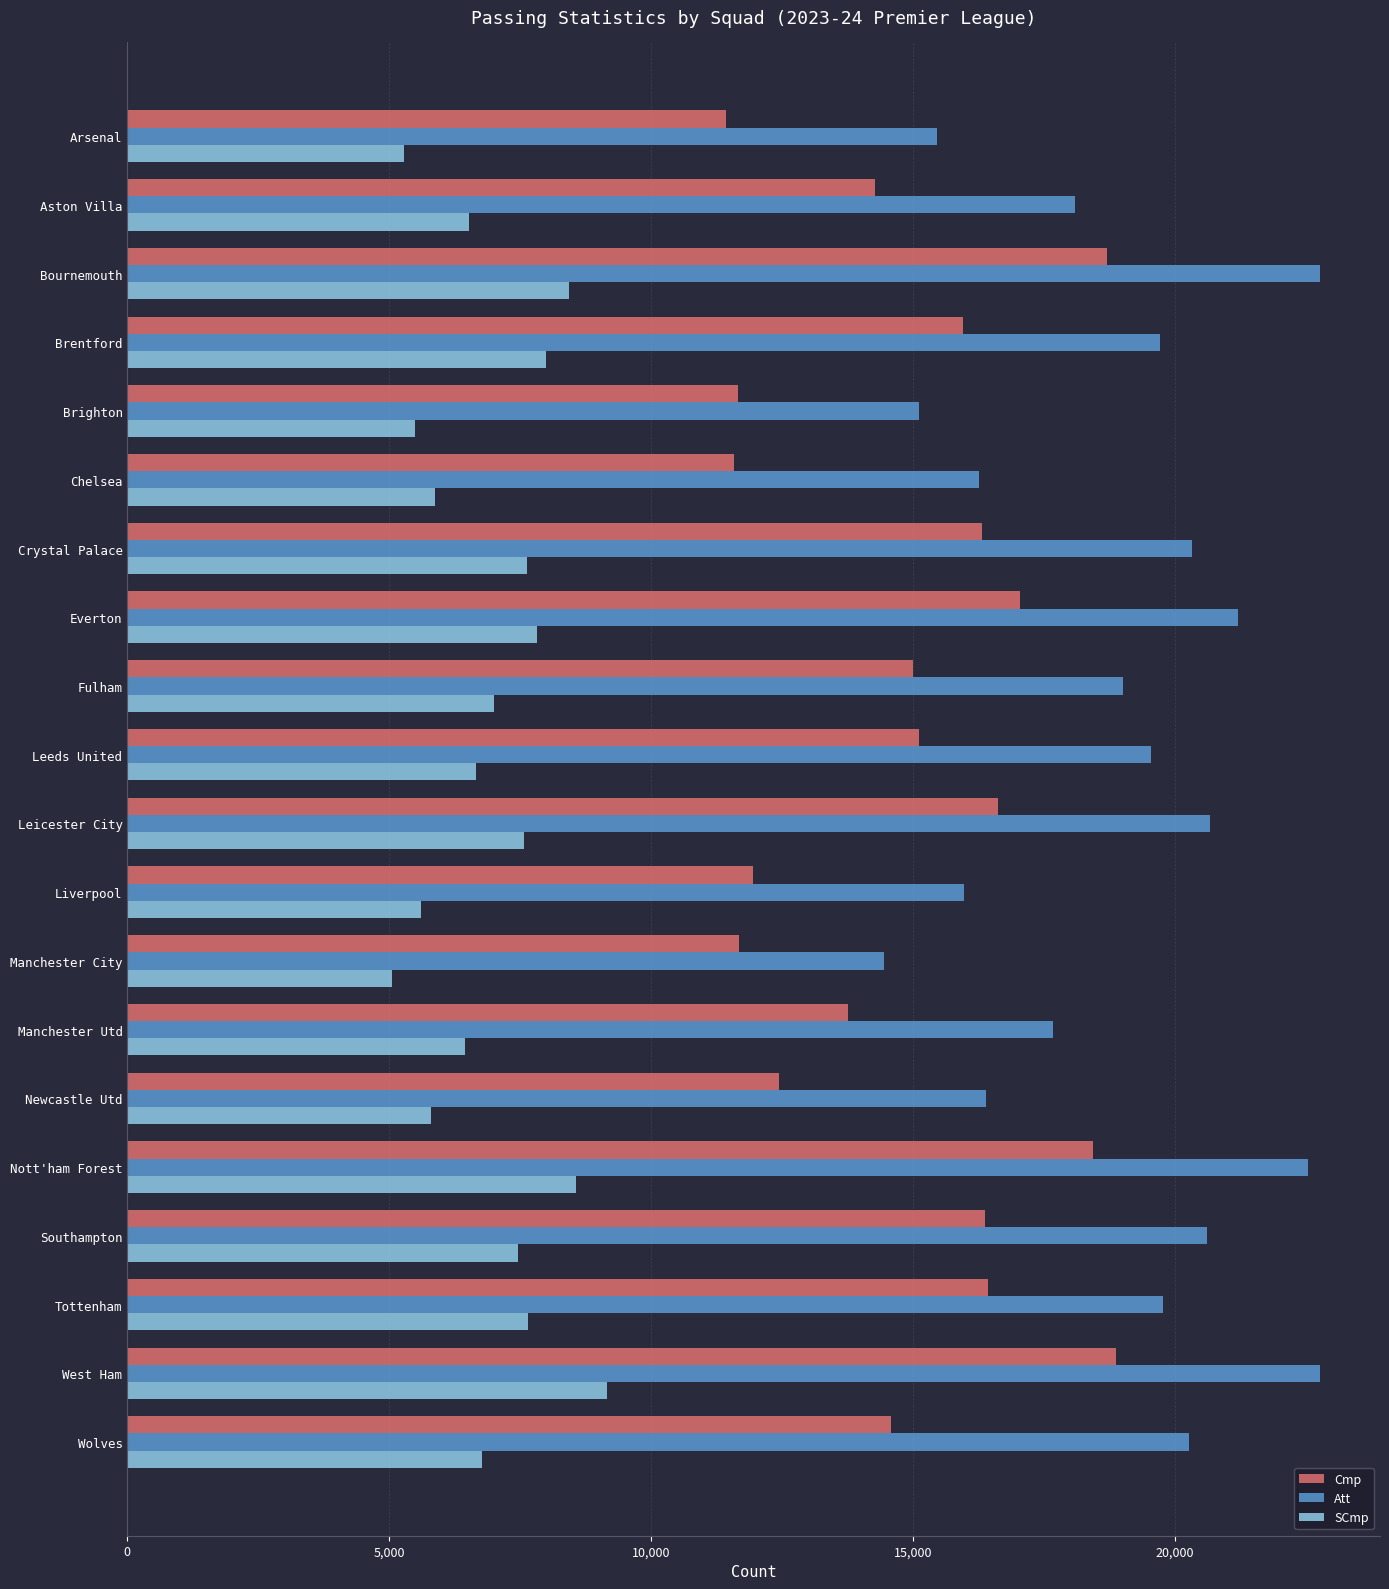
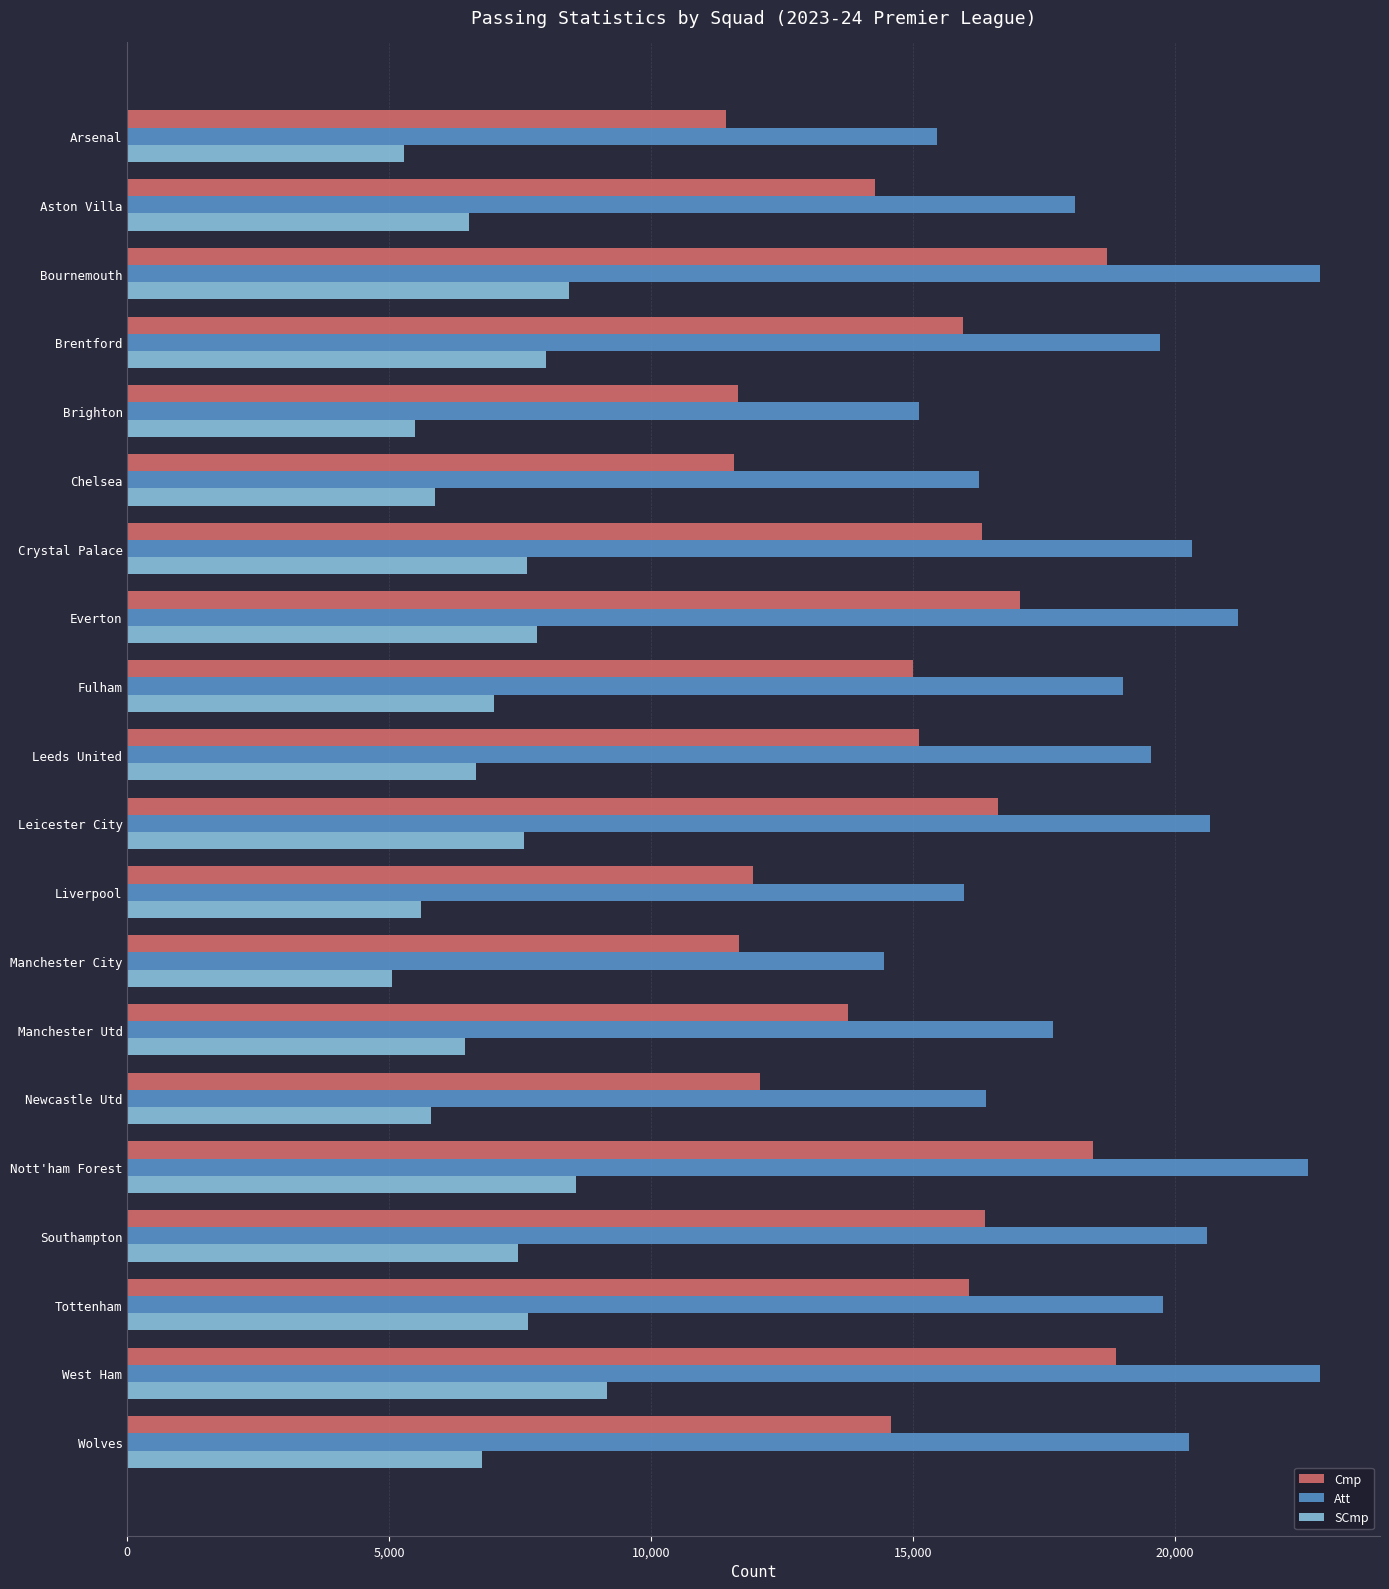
  {
    "Cmp": {
      "Arsenal": "11,400",
      "Aston Villa": "14,300",
      "Bournemouth": "18,700",
      "Brentford": "16,000",
      "Brighton": "11,700",
      "Chelsea": "11,600",
      "Crystal Palace": "16,300",
      "Everton": "17,000",
      "Fulham": "15,000",
      "Leeds United": "15,100",
      "Leicester City": "16,600",
      "Liverpool": "11,900",
      "Manchester City": "11,700",
      "Manchester Utd": "13,800",
-     "Newcastle Utd": "12,400",
+     "Newcastle Utd": "12,100",
      "Nott'ham Forest": "18,400",
      "Southampton": "16,400",
-     "Tottenham": "16,400",
+     "Tottenham": "16,100",
      "West Ham": "18,900",
      "Wolves": "14,600"
    },
    "Att": {
      "Arsenal": "15,500",
      "Aston Villa": "18,100",
      "Bournemouth": "22,800",
      "Brentford": "19,700",
      "Brighton": "15,100",
      "Chelsea": "16,300",
      "Crystal Palace": "20,300",
      "Everton": "21,200",
      "Fulham": "19,000",
      "Leeds United": "19,500",
      "Leicester City": "20,700",
      "Liverpool": "16,000",
      "Manchester City": "14,400",
      "Manchester Utd": "17,700",
      "Newcastle Utd": "16,400",
      "Nott'ham Forest": "22,600",
      "Southampton": "20,600",
      "Tottenham": "19,800",
      "West Ham": "22,800",
      "Wolves": "20,300"
    },
    "SCmp": {
      "Arsenal": "5,300",
      "Aston Villa": "6,500",
      "Bournemouth": "8,400",
      "Brentford": "8,000",
      "Brighton": "5,500",
      "Chelsea": "5,900",
      "Crystal Palace": "7,600",
      "Everton": "7,800",
      "Fulham": "7,000",
      "Leeds United": "6,700",
      "Leicester City": "7,600",
      "Liverpool": "5,600",
      "Manchester City": "5,100",
      "Manchester Utd": "6,400",
      "Newcastle Utd": "5,800",
      "Nott'ham Forest": "8,600",
      "Southampton": "7,500",
      "Tottenham": "7,700",
      "West Ham": "9,200",
      "Wolves": "6,800"
    }
  }
